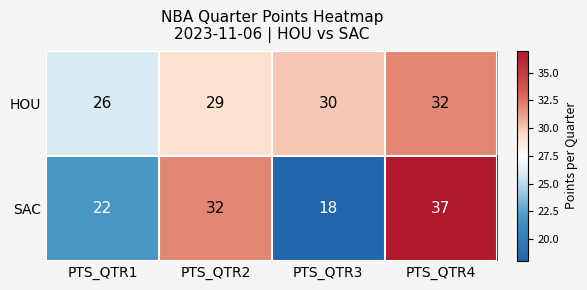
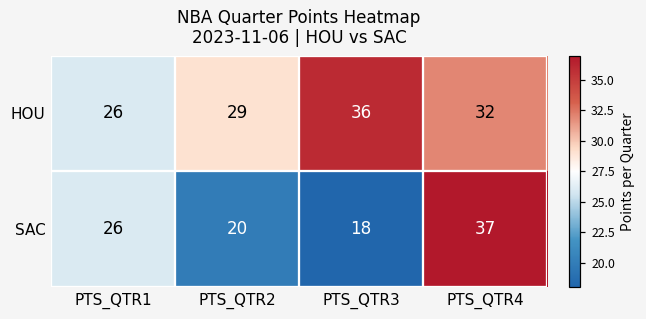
  {
    "HOU": {
      "PTS_QTR1": 26,
      "PTS_QTR2": 29,
-     "PTS_QTR3": 30,
+     "PTS_QTR3": 36,
      "PTS_QTR4": 32
    },
    "SAC": {
-     "PTS_QTR1": 22,
-     "PTS_QTR2": 32,
+     "PTS_QTR1": 26,
+     "PTS_QTR2": 20,
      "PTS_QTR3": 18,
      "PTS_QTR4": 37
    }
  }
